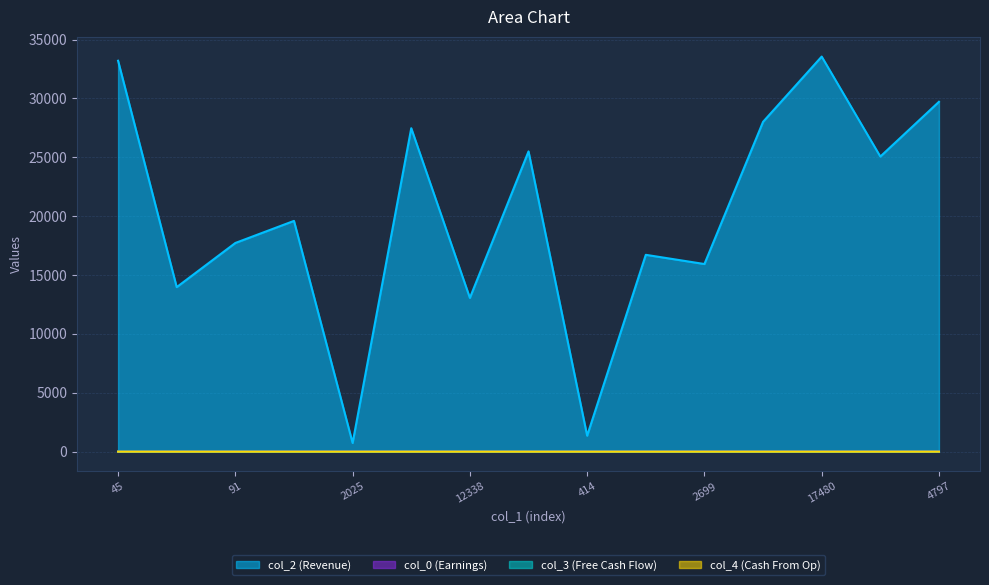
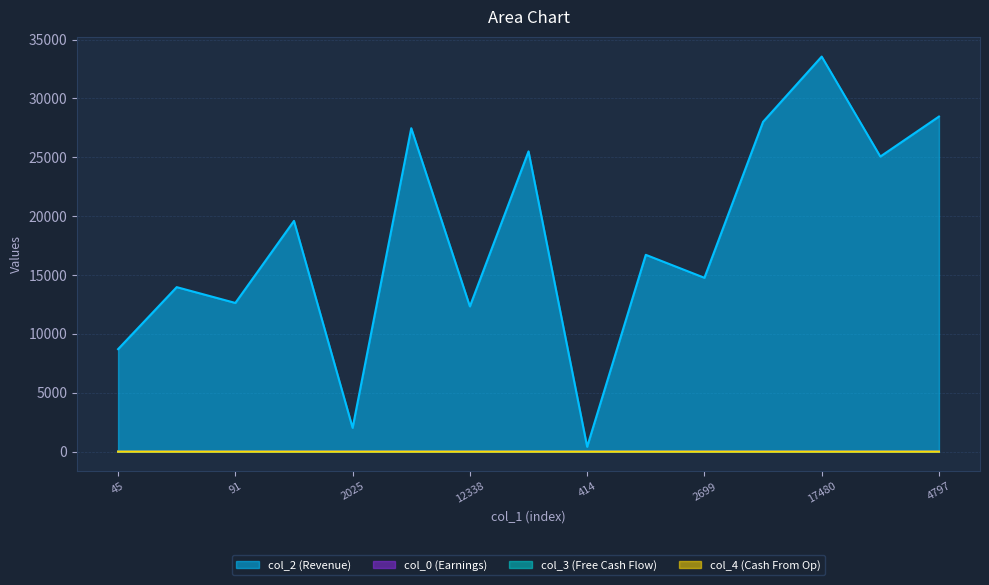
  {
    "col_2 (Revenue)": {
-     "45": 33200,
-     "91": 17700,
-     "2025": 700,
-     "12338": 13100,
-     "414": 1400,
-     "2699": 15900,
+     "45": 8700,
+     "91": 12600,
+     "2025": 2000,
+     "12338": 12300,
+     "414": 400,
+     "2699": 14800,
      "17480": 33600,
-     "4797": 29700
+     "4797": 28500
    },
    "col_4 (Cash From Op)": {
      "45": 0,
      "91": 0,
      "2025": 0,
      "12338": 0,
      "414": 0,
      "2699": 0,
      "17480": 0,
      "4797": 0
    }
  }
